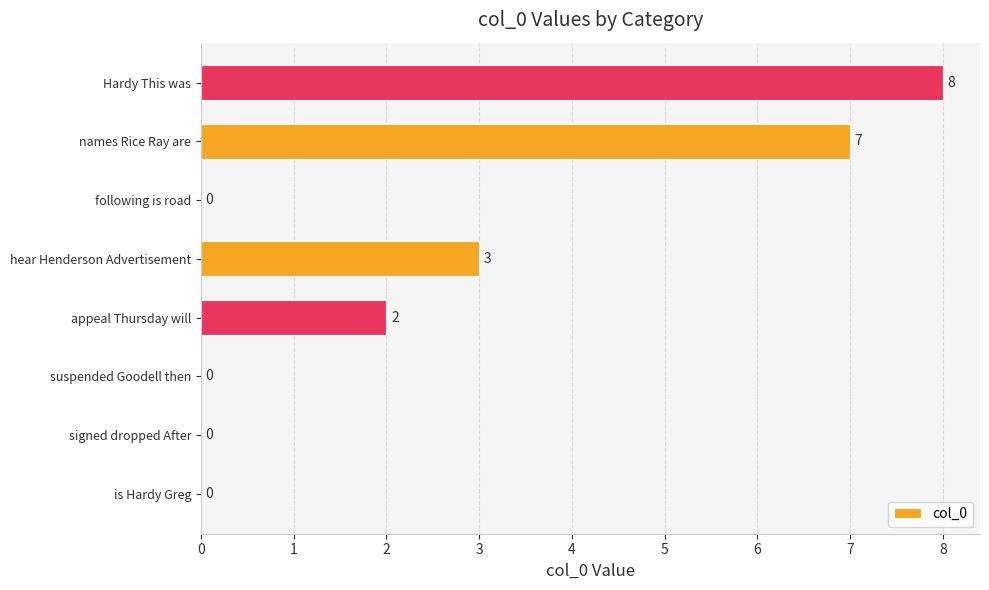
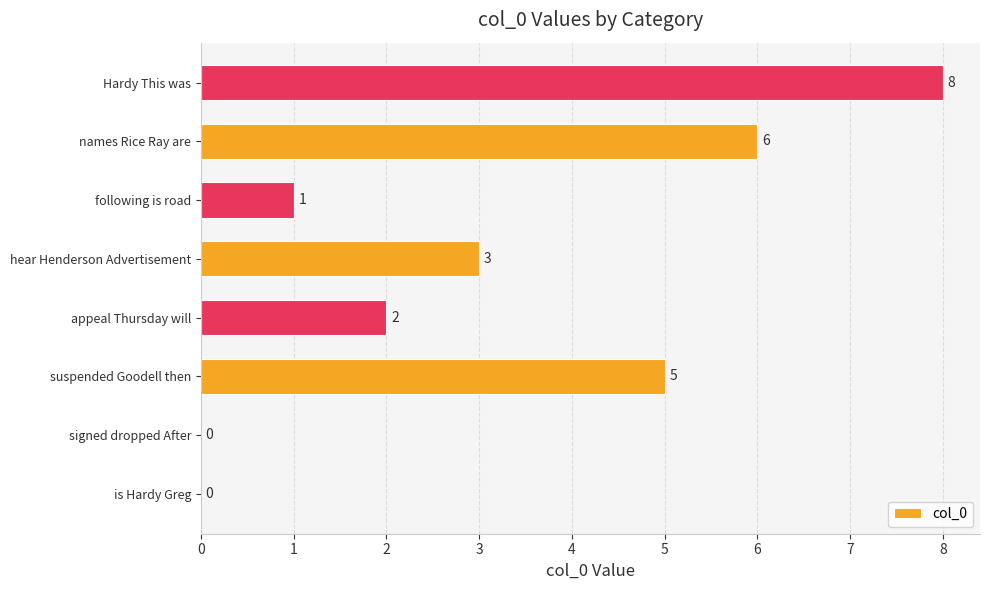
  {
    "Hardy This was": 8,
-   "names Rice Ray are": 7,
-   "following is road": 0,
+   "names Rice Ray are": 6,
+   "following is road": 1,
    "hear Henderson Advertisement": 3,
    "appeal Thursday will": 2,
-   "suspended Goodell then": 0,
+   "suspended Goodell then": 5,
    "signed dropped After": 0,
    "is Hardy Greg": 0
  }
